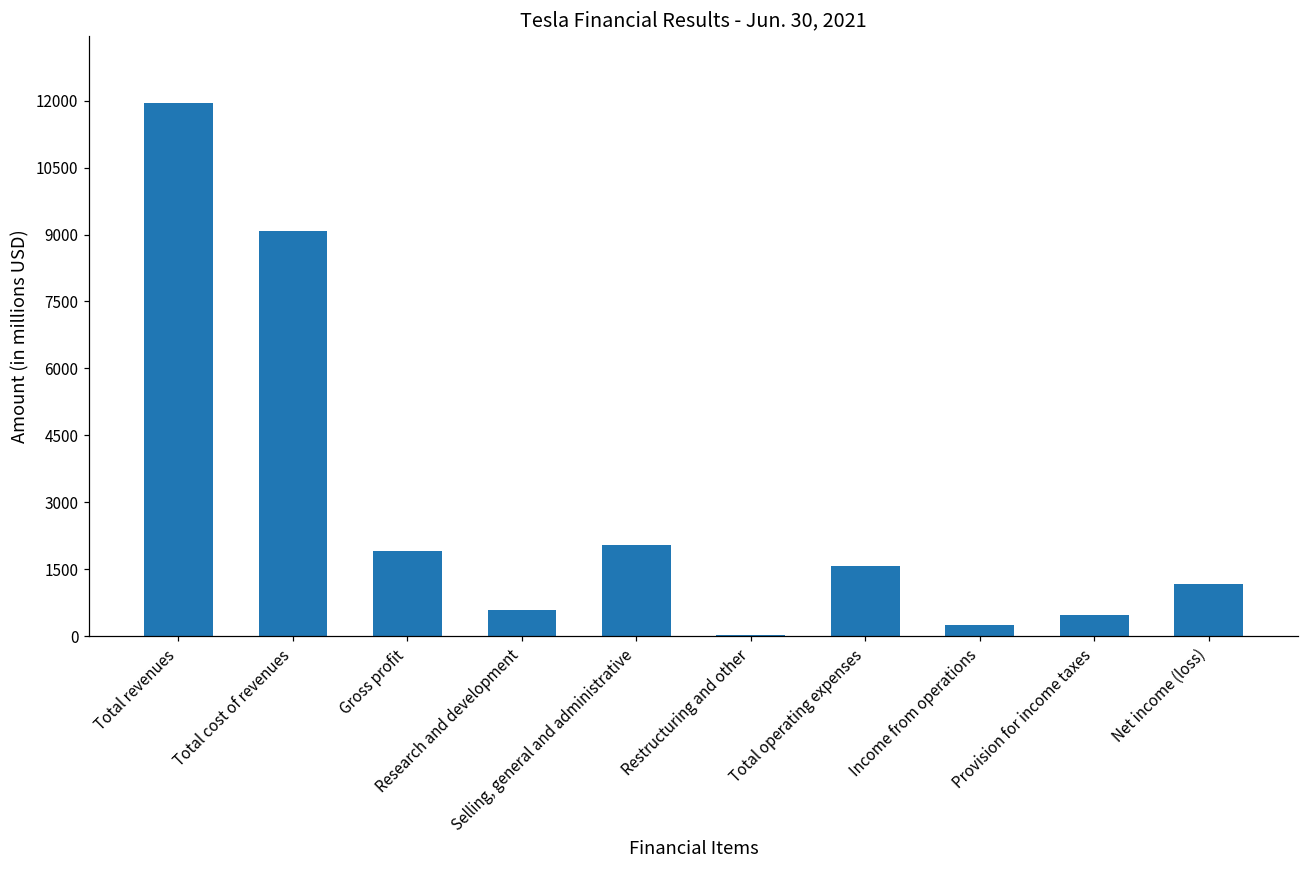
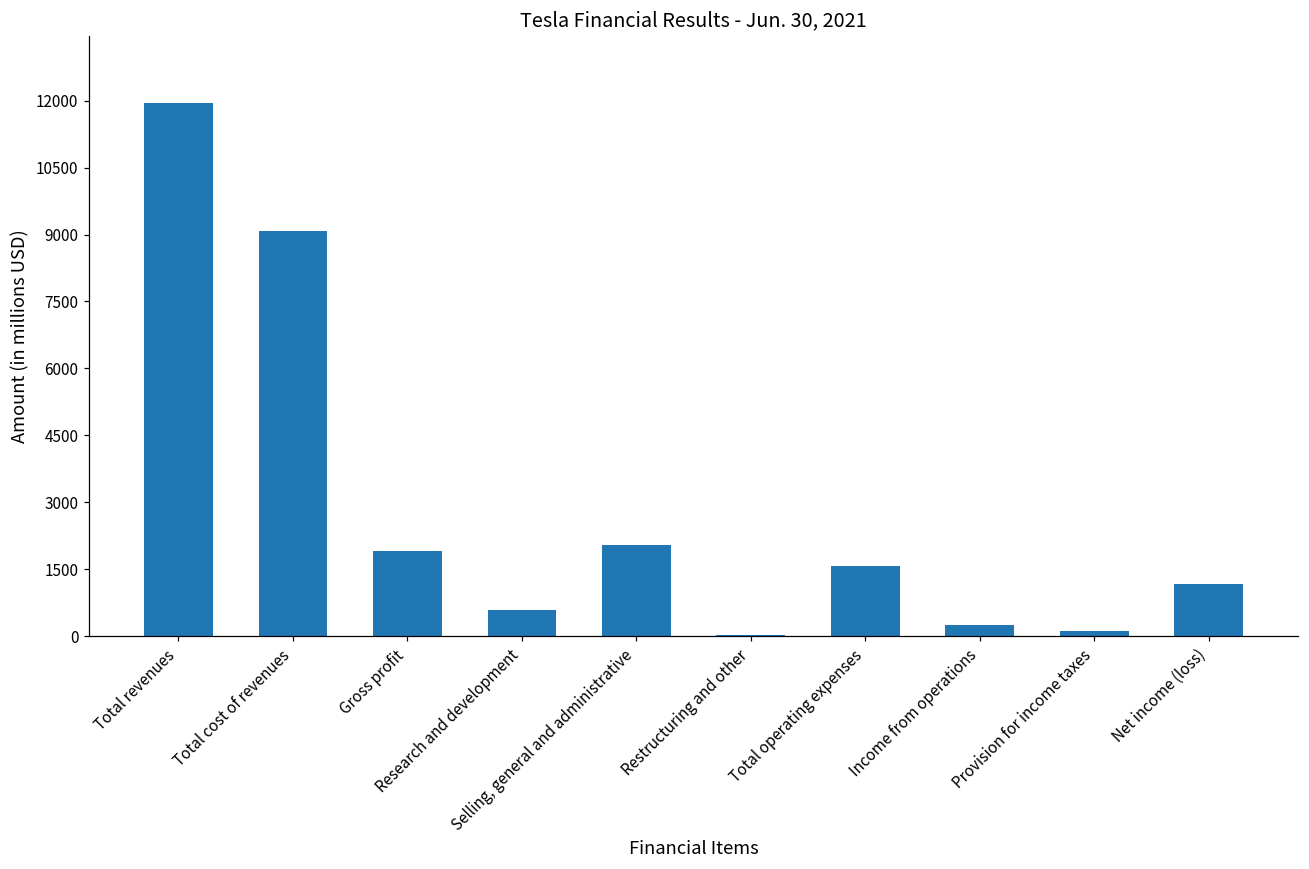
  {
    "Total revenues": 12000,
    "Total cost of revenues": 9100,
    "Gross profit": 1900,
    "Research and development": 600,
    "Selling, general and administrative": 2100,
    "Total operating expenses": 1600,
    "Income from operations": 200,
-   "Provision for income taxes": 500,
+   "Provision for income taxes": 100,
    "Net income (loss)": 1200
  }
